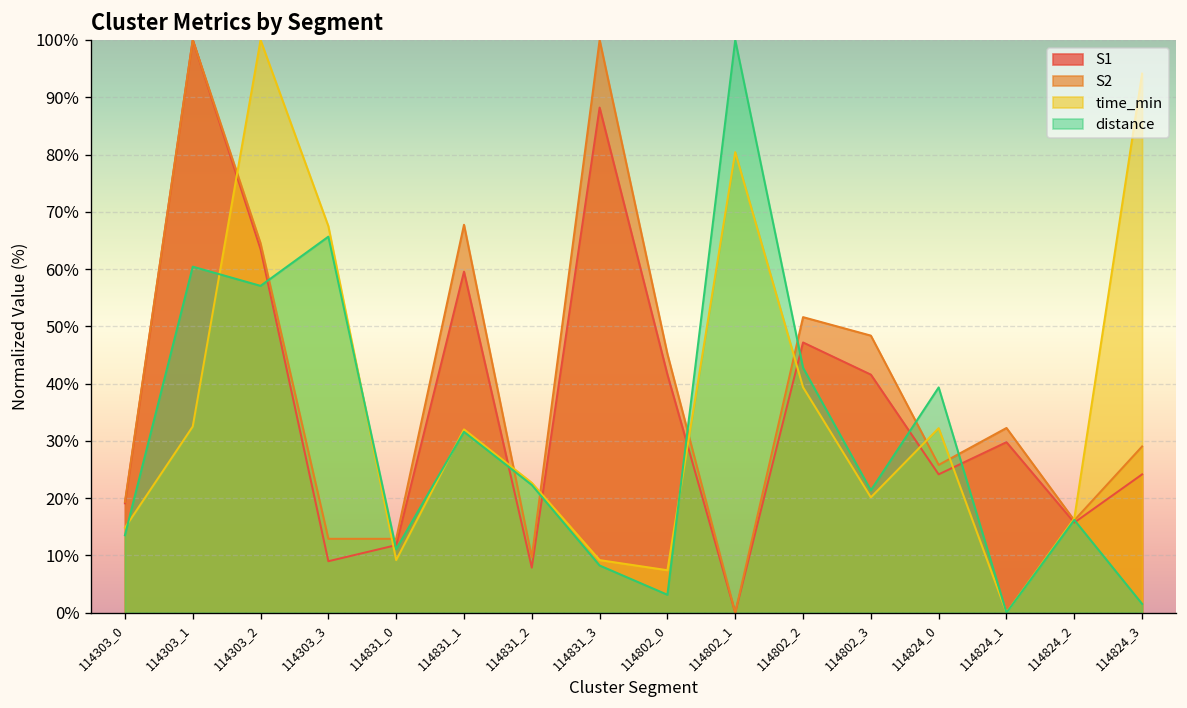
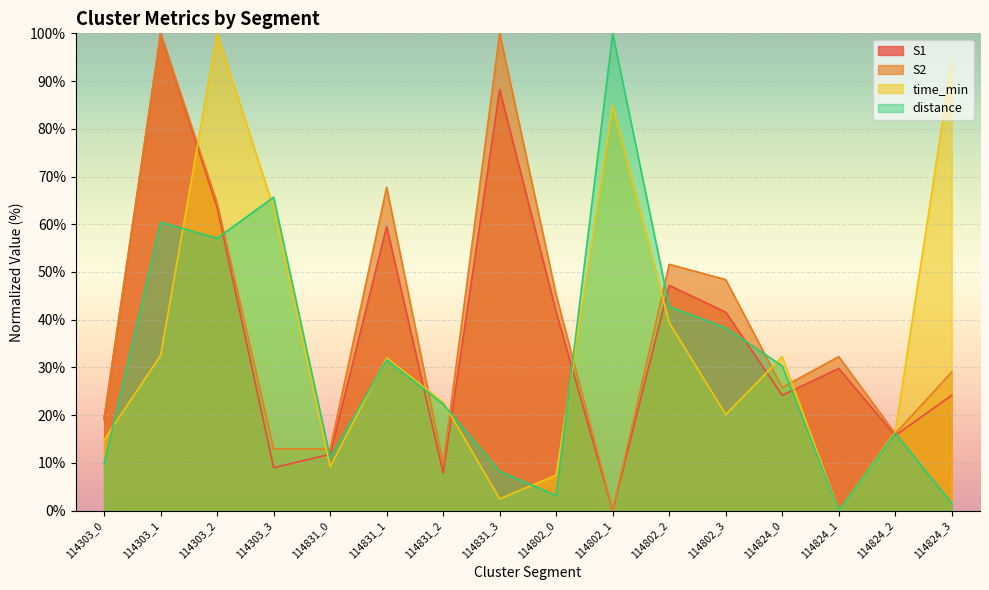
  {
    "time_min": {
      "114303_0": "15%",
      "114303_1": "33%",
      "114303_2": "100%",
-     "114303_3": "67%",
+     "114303_3": "63%",
      "114831_0": "9%",
-     "114831_3": "9%",
+     "114831_3": "2%",
      "114802_0": "7%",
-     "114802_1": "80%",
+     "114802_1": "85%",
      "114802_2": "39%",
      "114802_3": "20%",
      "114824_0": "32%"
    },
    "distance": {
-     "114303_0": "14%",
+     "114303_0": "10%",
      "114303_1": "60%",
      "114303_2": "57%",
      "114303_3": "66%",
      "114831_0": "11%",
      "114831_3": "8%",
      "114802_0": "3%",
      "114802_1": "100%",
      "114802_2": "43%",
-     "114802_3": "21%",
-     "114824_0": "39%",
+     "114802_3": "38%",
+     "114824_0": "30%",
      "114824_3": "2%"
    }
  }
